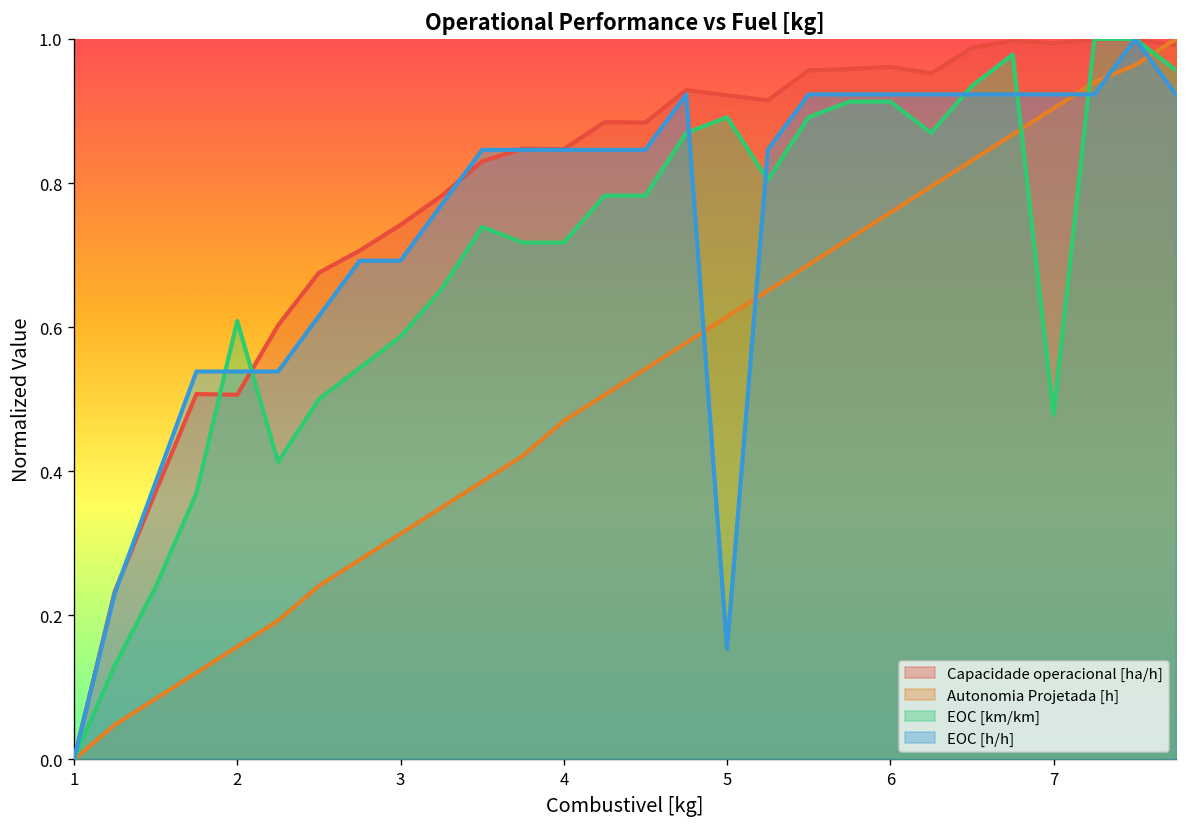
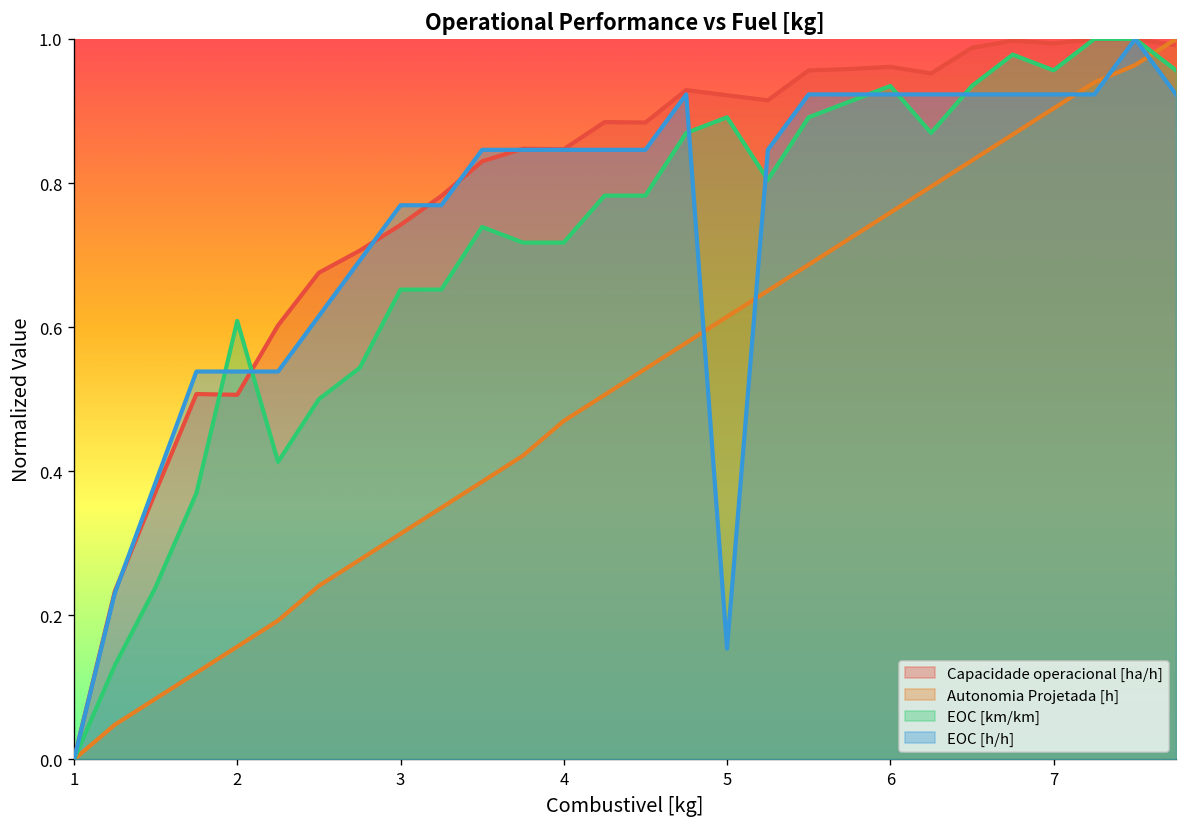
  {
    "EOC [km/km]": {
      "2": 0.61,
-     "3": 0.59,
+     "3": 0.65,
      "4": 0.72,
      "5": 0.89,
-     "6": 0.91,
-     "7": 0.48
+     "6": 0.93,
+     "7": 0.96
    },
    "EOC [h/h]": {
      "2": 0.54,
-     "3": 0.69,
+     "3": 0.77,
      "5": 0.15,
      "6": 0.92,
      "7": 0.92
    }
  }
